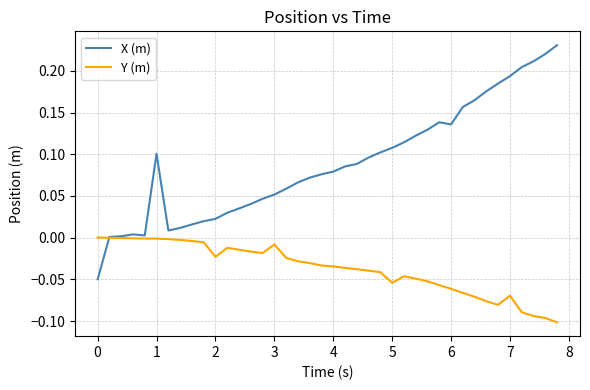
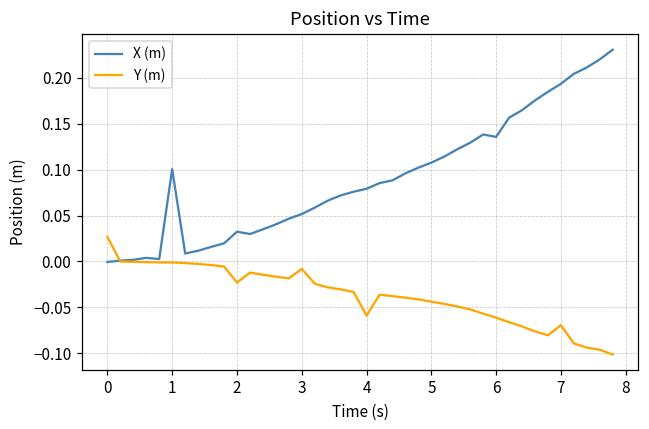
  {
    "X (m)": {
-     "0": -0.05,
+     "0": 0.00,
      "1": 0.10,
-     "2": 0.02,
+     "2": 0.03,
      "3": 0.05,
      "4": 0.08,
      "5": 0.11,
      "6": 0.14,
      "7": 0.19
    },
    "Y (m)": {
-     "0": 0.00,
+     "0": 0.03,
      "1": 0.00,
      "2": -0.02,
      "3": -0.01,
-     "4": -0.03,
-     "5": -0.05,
+     "4": -0.06,
+     "5": -0.04,
      "6": -0.06,
      "7": -0.07
    }
  }
